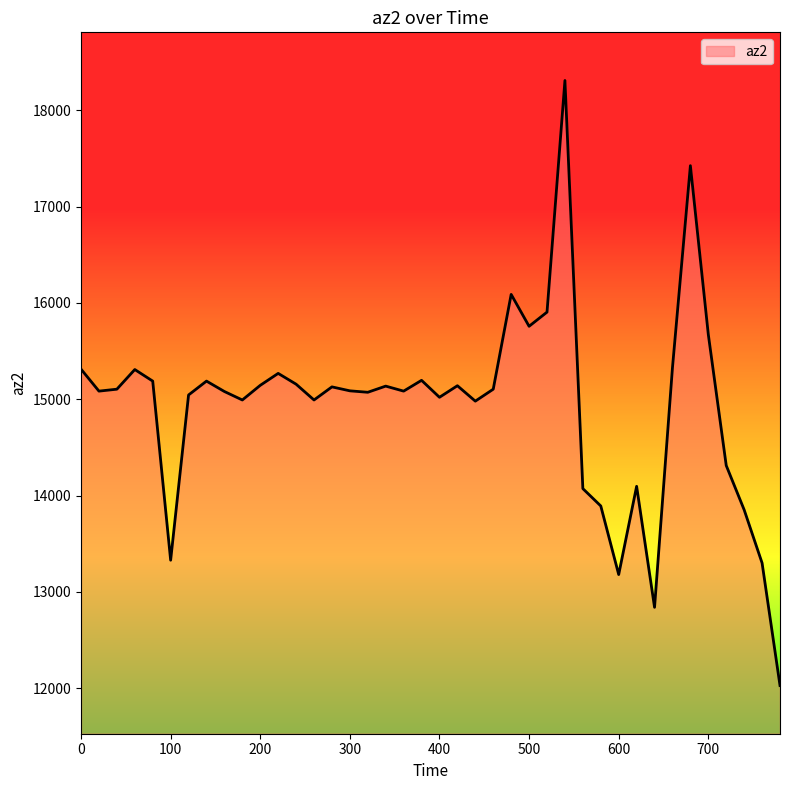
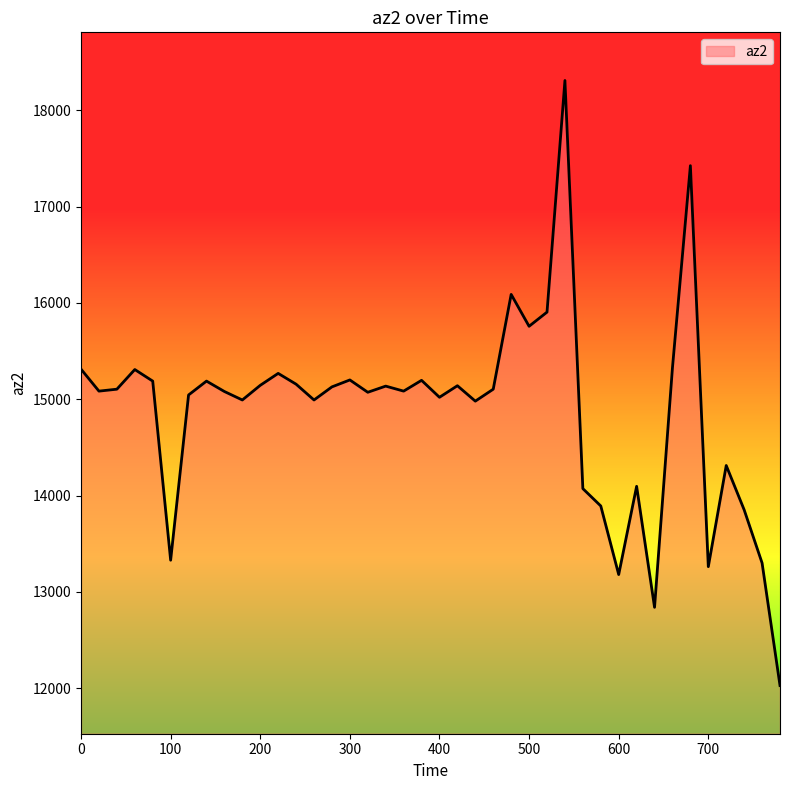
  {
    "0": 15300,
    "100": 13300,
    "200": 15100,
-   "300": 15100,
+   "300": 15200,
    "400": 15000,
    "500": 15800,
    "600": 13200,
-   "700": 15700
+   "700": 13300
  }
